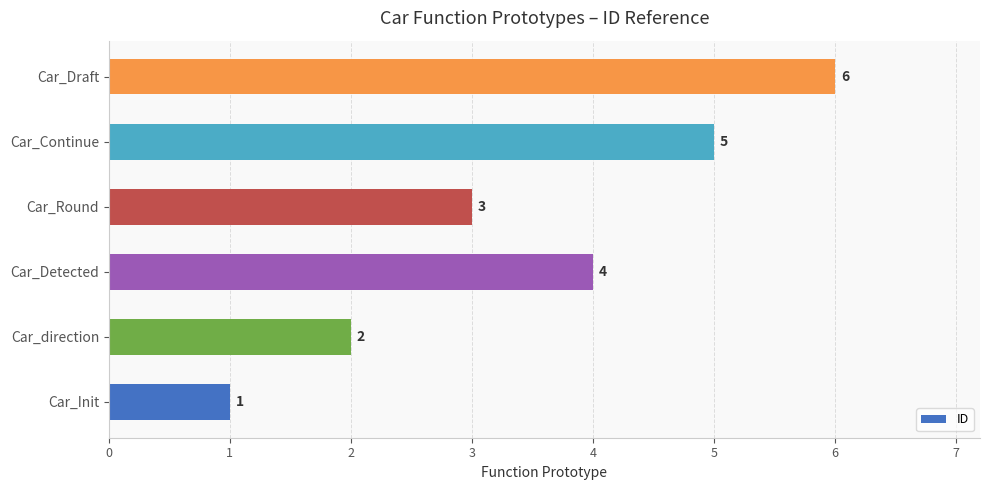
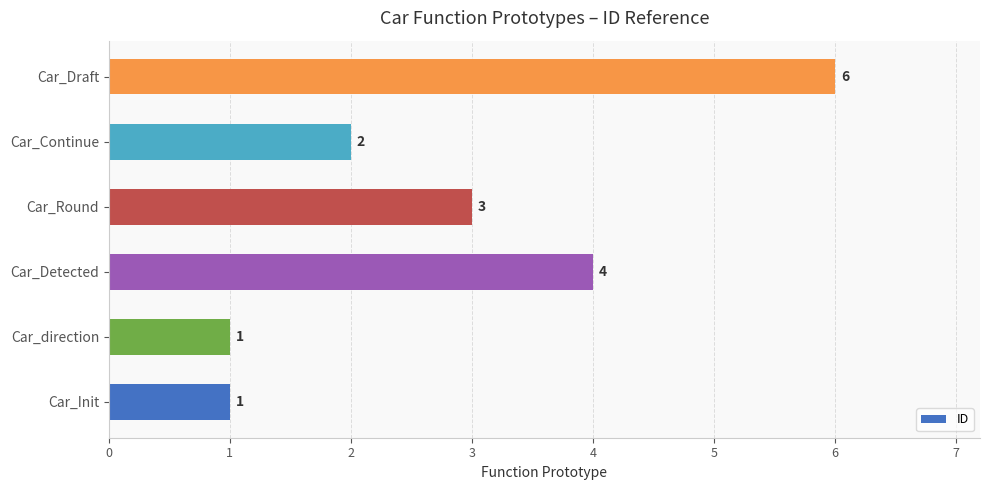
  {
    "Car_Draft": 6,
-   "Car_Continue": 5,
+   "Car_Continue": 2,
    "Car_Round": 3,
    "Car_Detected": 4,
-   "Car_direction": 2,
+   "Car_direction": 1,
    "Car_Init": 1
  }
